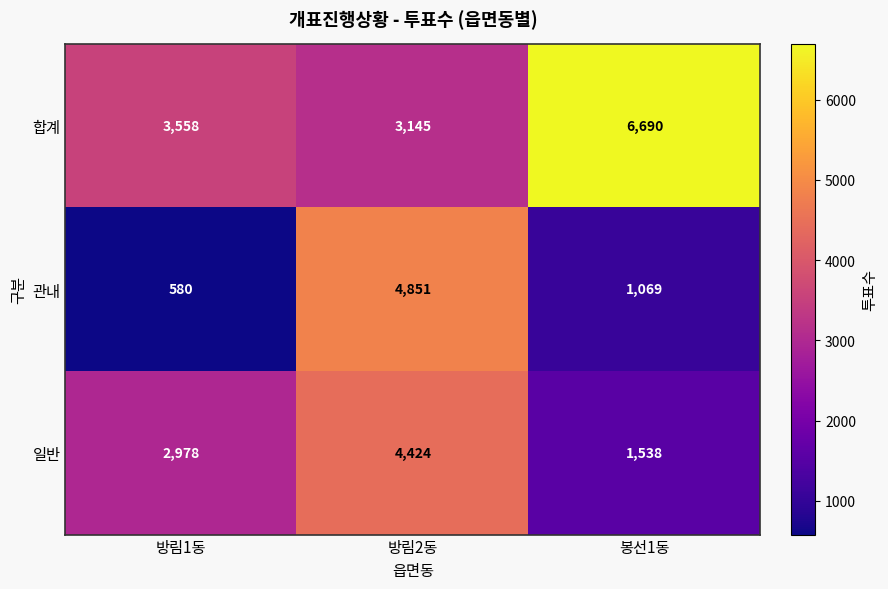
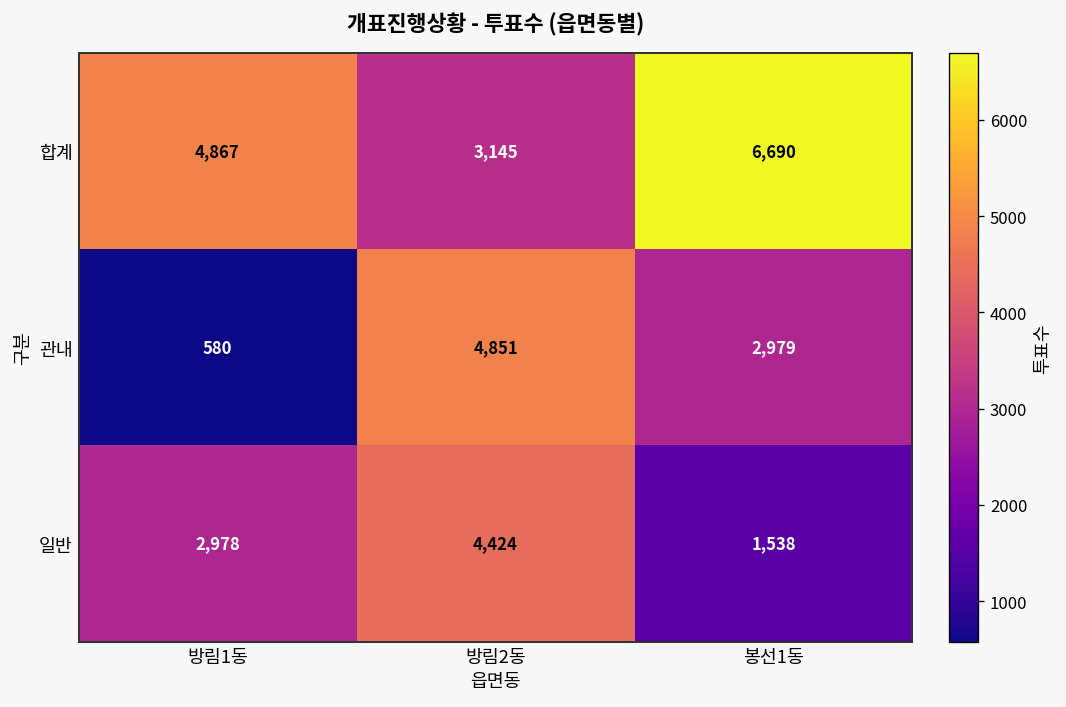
  {
    "합계": {
-     "방림1동": "3,558",
+     "방림1동": "4,867",
      "방림2동": "3,145",
      "봉선1동": "6,690"
    },
    "관내": {
      "방림1동": "580",
      "방림2동": "4,851",
-     "봉선1동": "1,069"
+     "봉선1동": "2,979"
    },
    "일반": {
      "방림1동": "2,978",
      "방림2동": "4,424",
      "봉선1동": "1,538"
    }
  }
